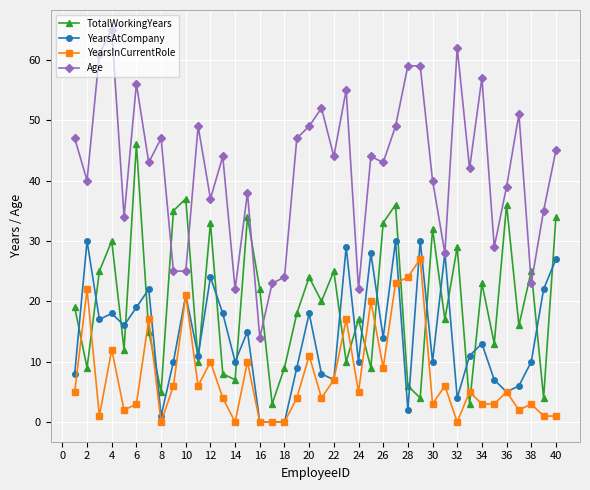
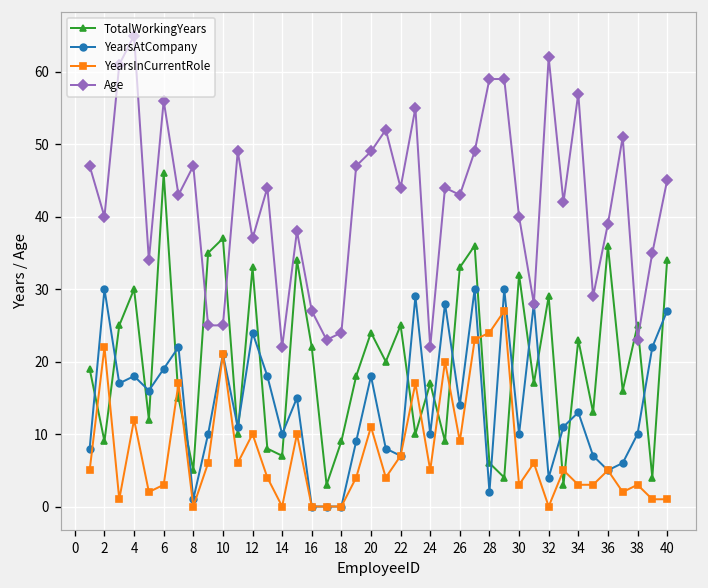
  {
    "TotalWorkingYears": {
      "2": 9,
      "4": 30,
      "6": 46,
      "8": 5,
      "10": 37,
      "12": 33,
      "14": 7,
      "16": 22,
      "18": 9,
      "20": 24,
      "22": 25,
      "24": 17,
      "26": 33,
      "28": 6,
      "30": 32,
      "32": 29,
      "34": 23,
      "36": 36,
      "38": 25,
      "40": 34
    },
    "YearsAtCompany": {
      "2": 30,
      "4": 18,
      "6": 19,
      "8": 1,
      "12": 24,
      "14": 10,
      "20": 18,
      "24": 10,
      "26": 14,
      "28": 2,
      "30": 10,
      "32": 4,
      "34": 13,
      "38": 10,
      "40": 27
    },
    "YearsInCurrentRole": {
      "2": 22,
      "4": 12,
      "6": 3,
      "8": 0,
      "12": 10,
      "14": 0,
      "20": 11,
      "24": 5,
      "26": 9,
      "28": 24,
      "30": 3,
      "32": 0,
      "34": 3,
      "38": 3,
      "40": 1
    },
    "Age": {
      "2": 40,
      "6": 56,
      "8": 47,
      "10": 25,
      "12": 37,
      "14": 22,
-     "16": 14,
+     "16": 27,
      "18": 24,
      "20": 49,
      "22": 44,
      "24": 22,
      "26": 43,
      "28": 59,
      "30": 40,
      "32": 62,
      "34": 57,
      "36": 39,
      "38": 23,
      "40": 45
    }
  }
